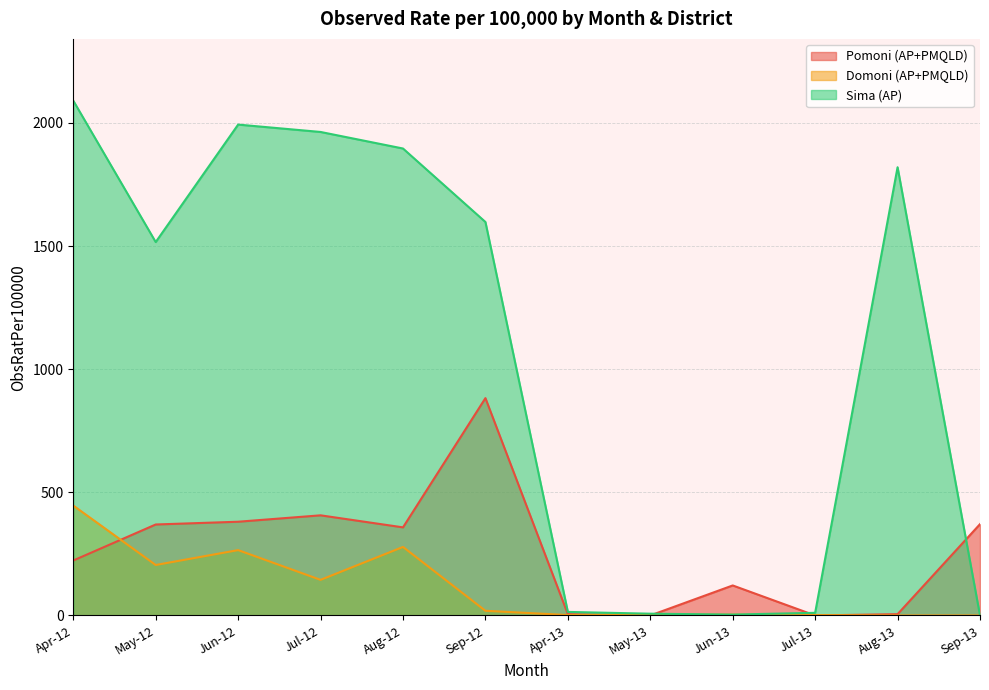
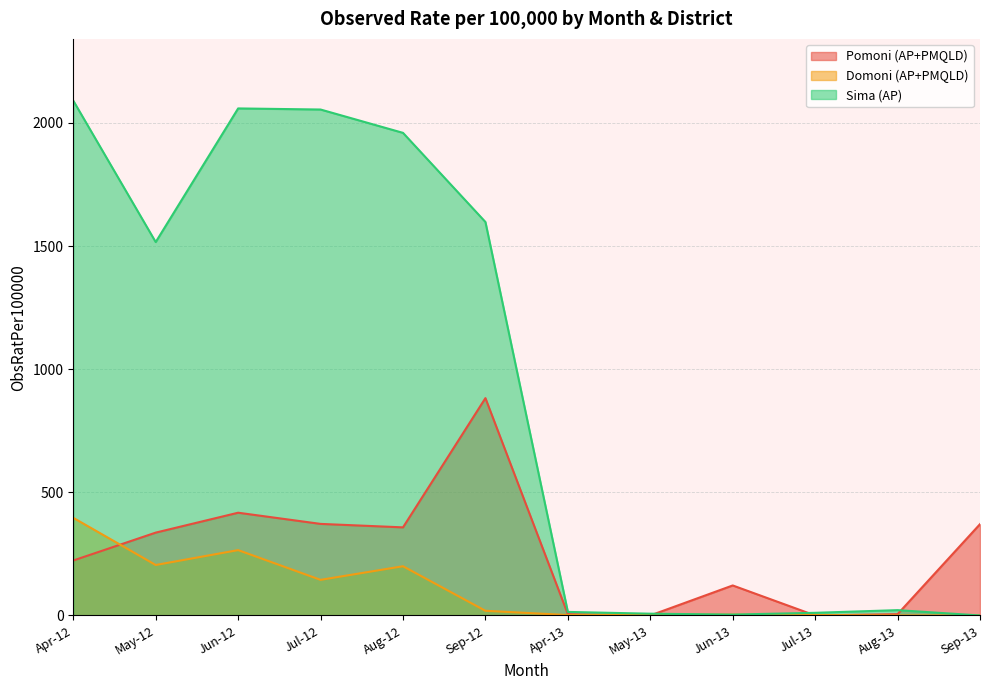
  {
    "Pomoni (AP+PMQLD)": {
      "Apr-12": 220,
-     "May-12": 370,
-     "Jun-12": 380,
-     "Jul-12": 410,
+     "May-12": 340,
+     "Jun-12": 420,
+     "Jul-12": 370,
      "Aug-12": 360,
      "Sep-12": 880,
      "Jun-13": 120,
      "Sep-13": 370
    },
    "Domoni (AP+PMQLD)": {
-     "Apr-12": 450,
+     "Apr-12": 400,
      "May-12": 200,
      "Jun-12": 270,
      "Jul-12": 140,
-     "Aug-12": 280,
+     "Aug-12": 200,
      "Sep-12": 20
    },
    "Sima (AP)": {
      "Apr-12": 2090,
      "May-12": 1520,
-     "Jun-12": 1990,
-     "Jul-12": 1960,
-     "Aug-12": 1900,
+     "Jun-12": 2060,
+     "Jul-12": 2050,
+     "Aug-12": 1960,
      "Sep-12": 1600,
-     "Aug-13": 1820
+     "Aug-13": 20
    }
  }
